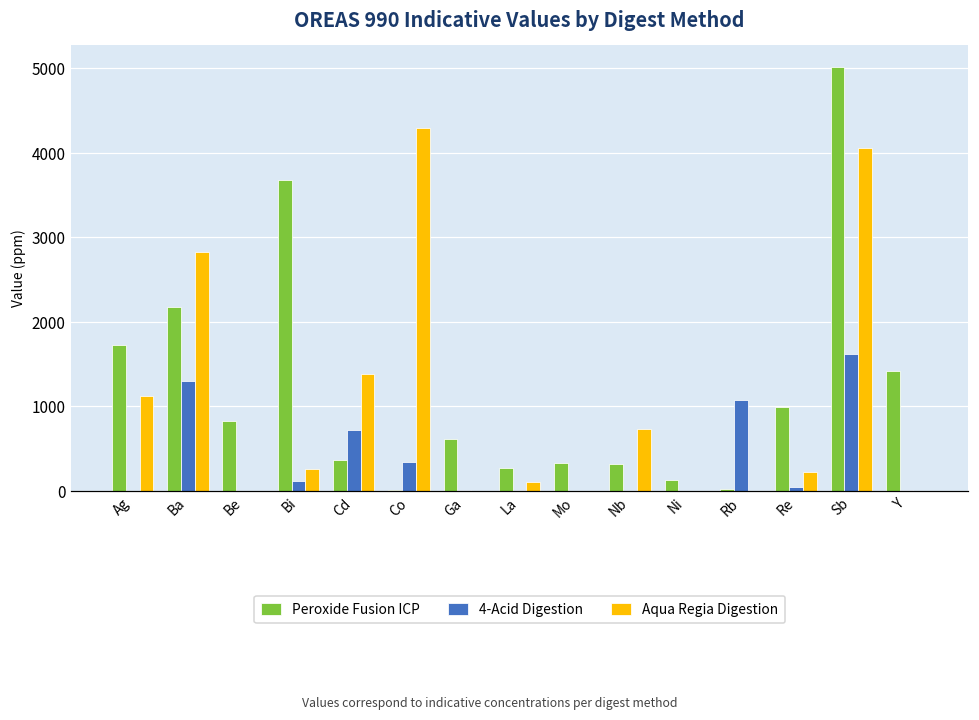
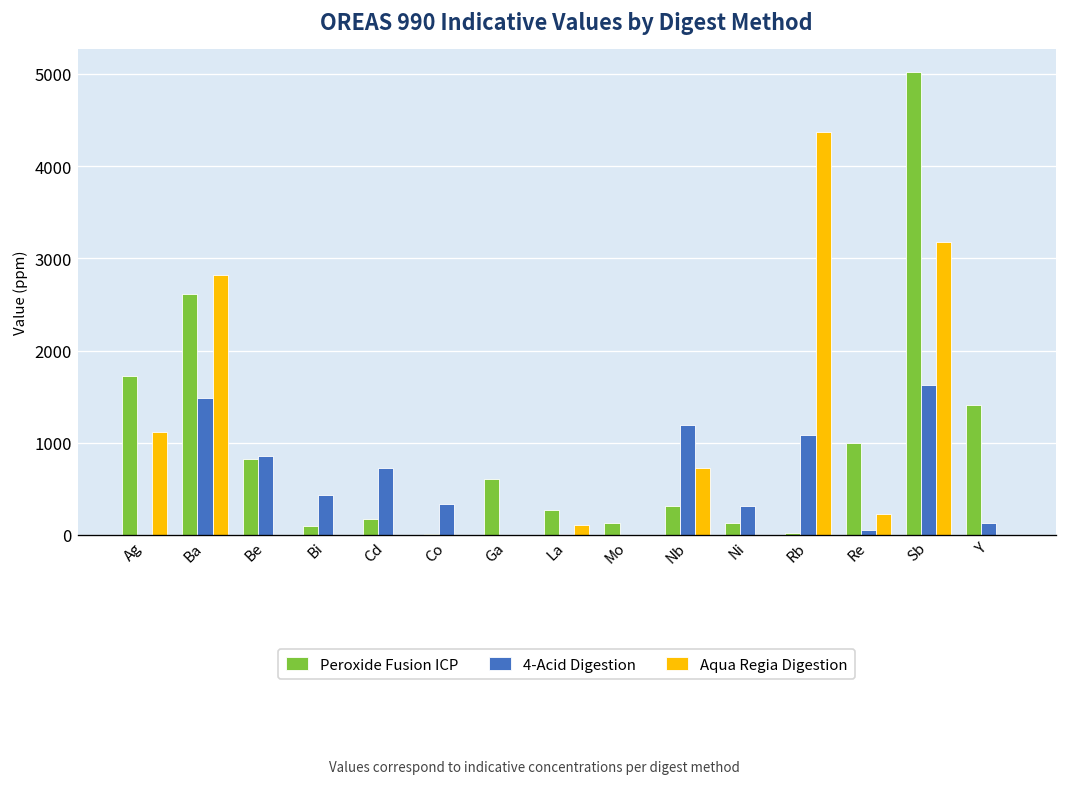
  {
    "Peroxide Fusion ICP": {
      "Ag": 1700,
-     "Ba": 2200,
+     "Ba": 2600,
      "Be": 800,
-     "Bi": 3700,
-     "Cd": 400,
+     "Bi": 100,
+     "Cd": 200,
      "Ga": 600,
      "La": 300,
-     "Mo": 300,
+     "Mo": 100,
      "Nb": 300,
      "Ni": 100,
      "Re": 1000,
      "Sb": 5000,
      "Y": 1400
    },
    "4-Acid Digestion": {
      "Ag": 0,
-     "Ba": 1300,
-     "Be": 0,
-     "Bi": 100,
+     "Ba": 1500,
+     "Be": 900,
+     "Bi": 400,
      "Cd": 700,
      "Co": 300,
      "Mo": 0,
-     "Nb": 0,
-     "Ni": 0,
+     "Nb": 1200,
+     "Ni": 300,
      "Rb": 1100,
      "Re": 100,
      "Sb": 1600,
-     "Y": 0
+     "Y": 100
    },
    "Aqua Regia Digestion": {
      "Ag": 1100,
      "Ba": 2800,
      "Be": 0,
-     "Bi": 300,
-     "Cd": 1400,
-     "Co": 4300,
+     "Bi": 0,
+     "Cd": 0,
+     "Co": 0,
      "Ga": 0,
      "La": 100,
      "Mo": 0,
      "Nb": 700,
      "Ni": 0,
-     "Rb": 0,
+     "Rb": 4400,
      "Re": 200,
-     "Sb": 4100,
+     "Sb": 3200,
      "Y": 0
    }
  }
